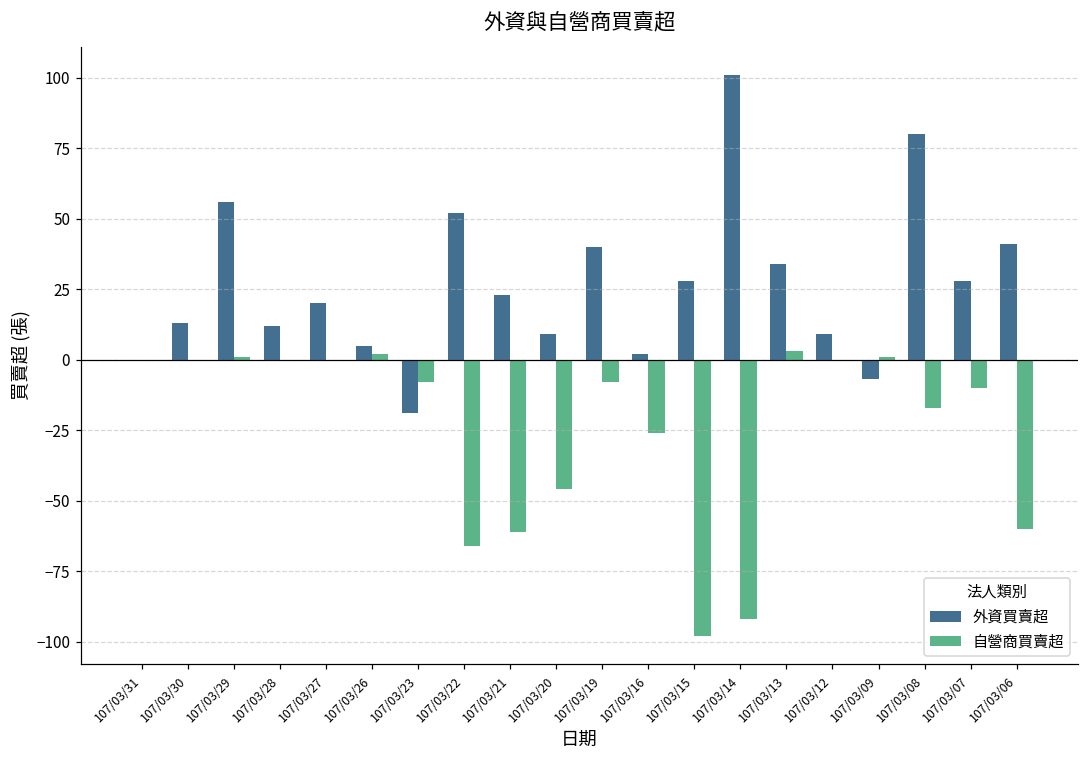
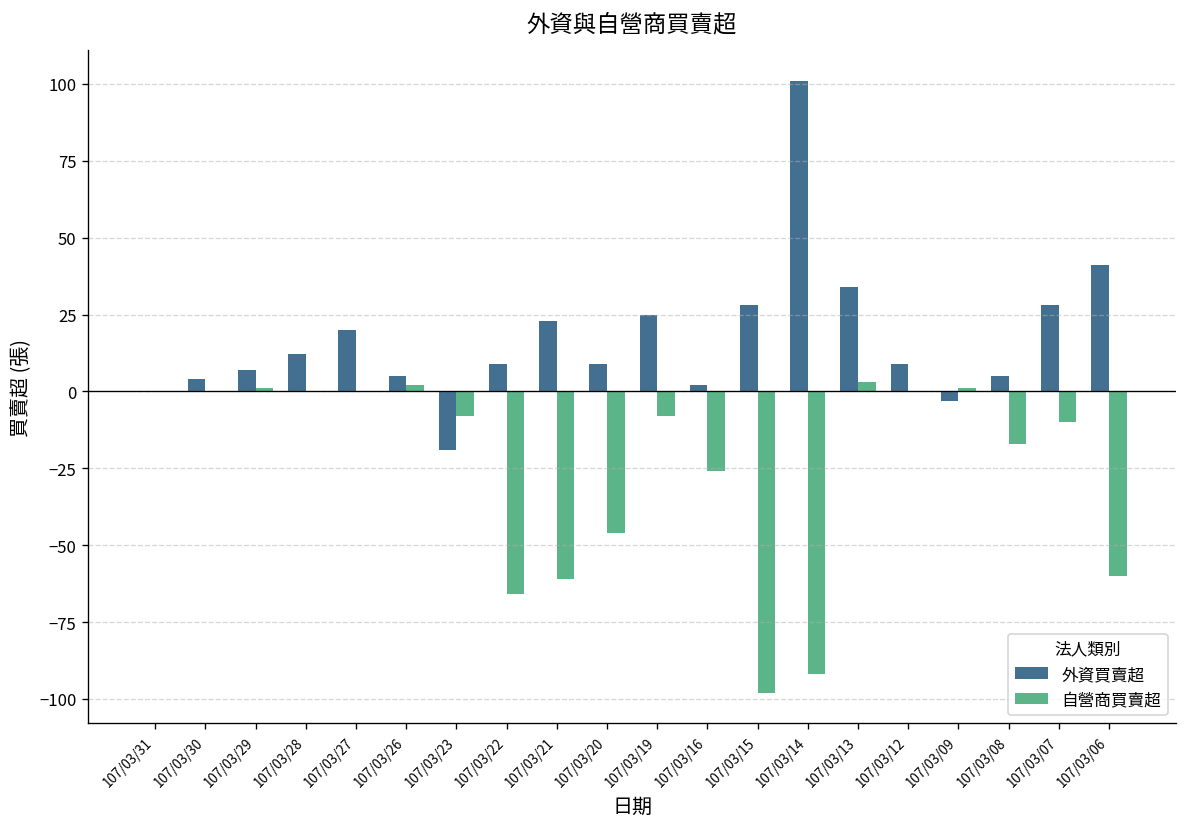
  {
    "外資買賣超": {
      "107/03/31": 0,
-     "107/03/30": 13,
-     "107/03/29": 56,
+     "107/03/30": 4,
+     "107/03/29": 7,
      "107/03/28": 12,
      "107/03/27": 20,
      "107/03/26": 5,
      "107/03/23": -19,
-     "107/03/22": 52,
+     "107/03/22": 9,
      "107/03/21": 23,
      "107/03/20": 9,
-     "107/03/19": 40,
+     "107/03/19": 25,
      "107/03/16": 2,
      "107/03/15": 28,
      "107/03/14": 101,
      "107/03/13": 34,
      "107/03/12": 9,
-     "107/03/09": -7,
-     "107/03/08": 80,
+     "107/03/09": -3,
+     "107/03/08": 5,
      "107/03/07": 28,
      "107/03/06": 41
    },
    "自營商買賣超": {
      "107/03/31": 0,
      "107/03/30": 0,
      "107/03/29": 1,
      "107/03/28": 0,
      "107/03/27": 0,
      "107/03/26": 2,
      "107/03/23": -8,
      "107/03/22": -66,
      "107/03/21": -61,
      "107/03/20": -46,
      "107/03/19": -8,
      "107/03/16": -26,
      "107/03/15": -98,
      "107/03/14": -92,
      "107/03/13": 3,
      "107/03/12": 0,
      "107/03/09": 1,
      "107/03/08": -17,
      "107/03/07": -10,
      "107/03/06": -60
    }
  }
